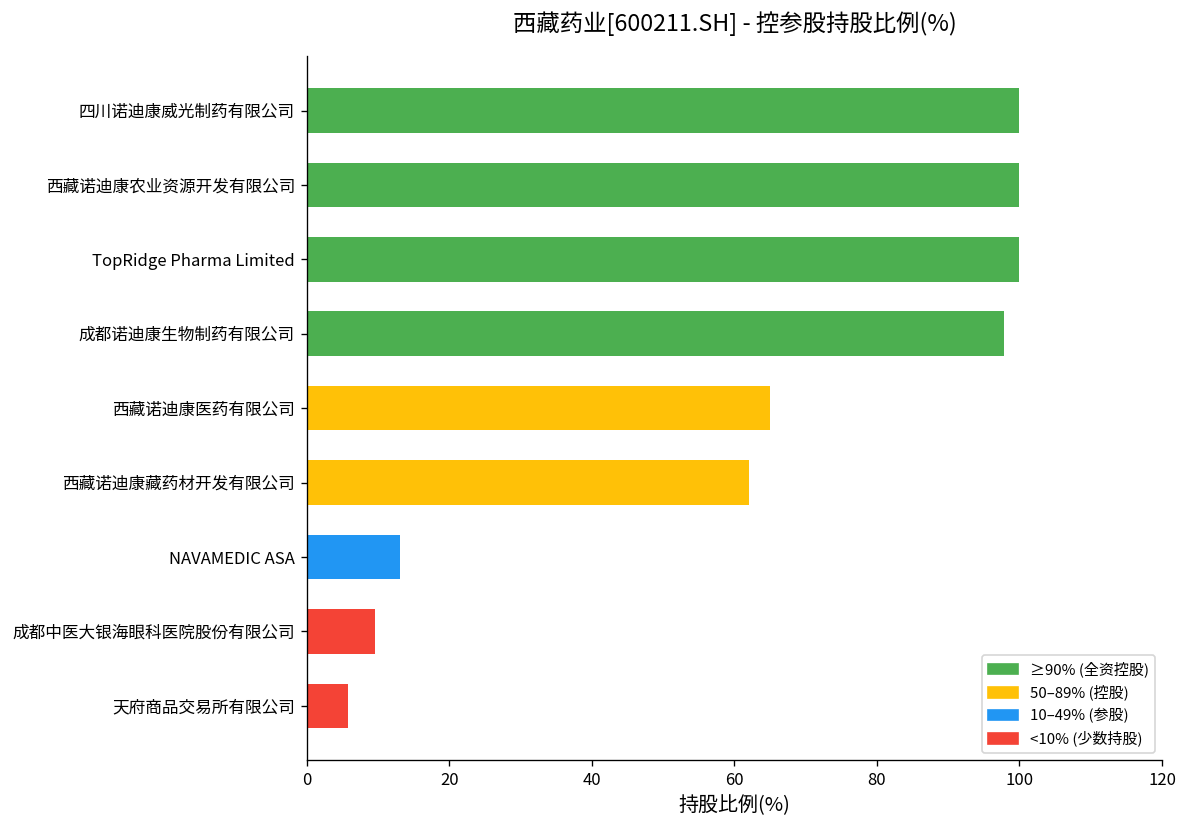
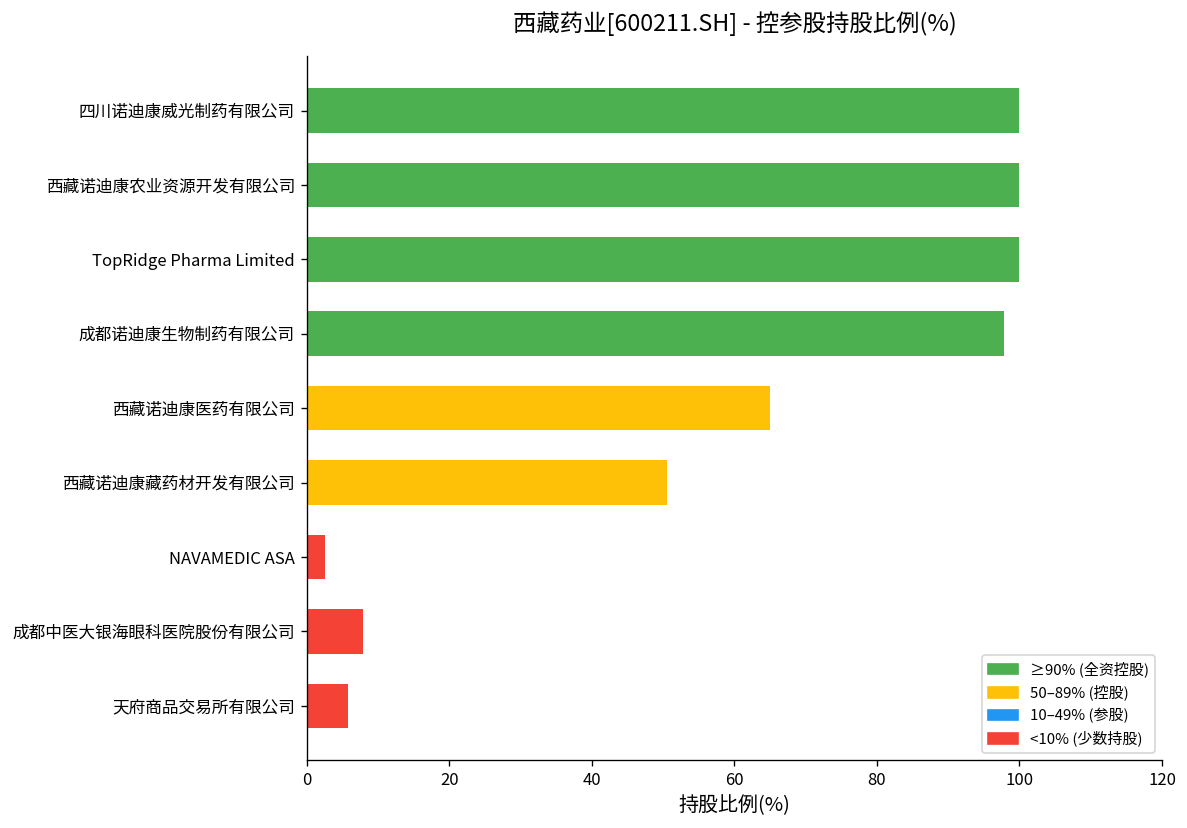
  {
    "四川诺迪康威光制药有限公司": 100,
    "西藏诺迪康农业资源开发有限公司": 100,
    "TopRidge Pharma Limited": 100,
    "成都诺迪康生物制药有限公司": 98,
    "西藏诺迪康医药有限公司": 65,
-   "西藏诺迪康藏药材开发有限公司": 62,
-   "NAVAMEDIC ASA": 13,
-   "成都中医大银海眼科医院股份有限公司": 10,
+   "西藏诺迪康藏药材开发有限公司": 51,
+   "NAVAMEDIC ASA": 3,
+   "成都中医大银海眼科医院股份有限公司": 8,
    "天府商品交易所有限公司": 6
  }
